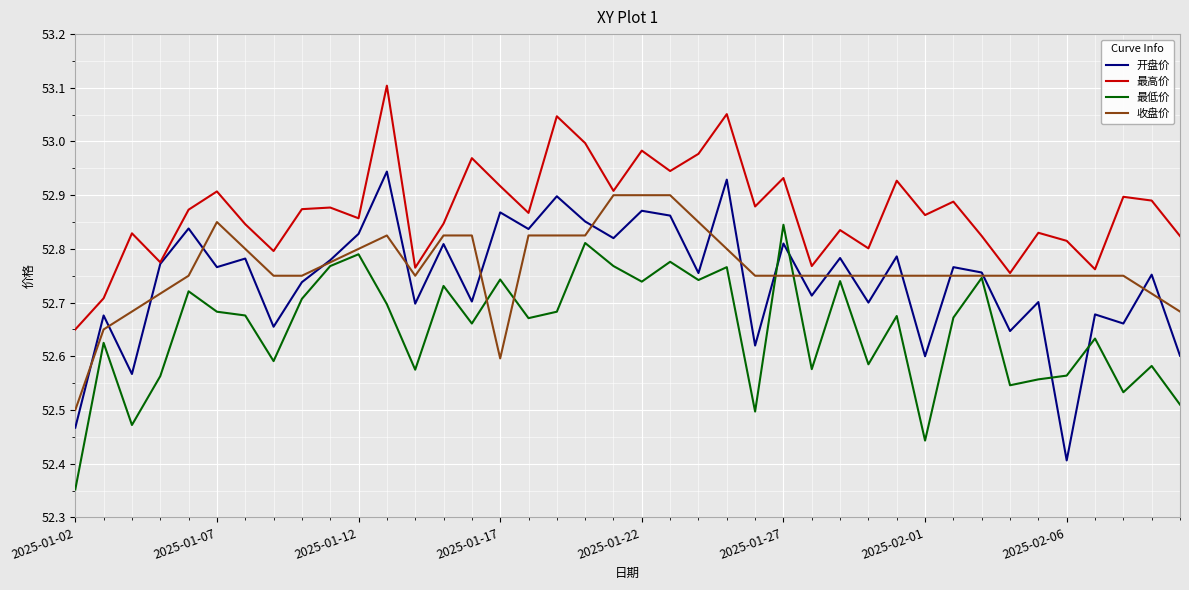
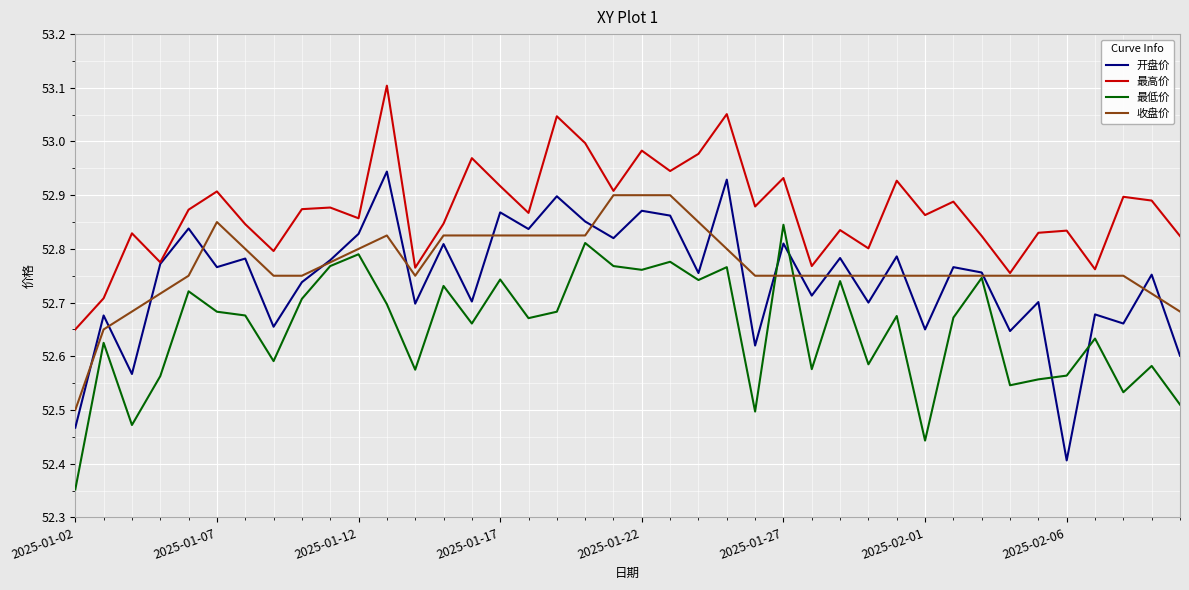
  {
    "开盘价": {
      "2025-01-02": 52.47,
      "2025-01-07": 52.77,
      "2025-01-12": 52.83,
      "2025-01-17": 52.87,
      "2025-01-22": 52.87,
      "2025-01-27": 52.81,
-     "2025-02-01": 52.60,
+     "2025-02-01": 52.65,
      "2025-02-06": 52.41
    },
    "最高价": {
      "2025-01-02": 52.65,
      "2025-01-07": 52.91,
      "2025-01-12": 52.86,
      "2025-01-17": 52.92,
      "2025-01-22": 52.98,
      "2025-01-27": 52.93,
      "2025-02-01": 52.86,
-     "2025-02-06": 52.82
+     "2025-02-06": 52.83
    },
    "最低价": {
      "2025-01-02": 52.35,
      "2025-01-07": 52.68,
      "2025-01-12": 52.79,
      "2025-01-17": 52.74,
-     "2025-01-22": 52.74,
+     "2025-01-22": 52.76,
      "2025-01-27": 52.85,
      "2025-02-01": 52.44,
      "2025-02-06": 52.56
    },
    "收盘价": {
      "2025-01-02": 52.50,
      "2025-01-07": 52.85,
      "2025-01-12": 52.80,
-     "2025-01-17": 52.60,
+     "2025-01-17": 52.83,
      "2025-01-22": 52.90,
      "2025-01-27": 52.75,
      "2025-02-01": 52.75,
      "2025-02-06": 52.75
    }
  }
